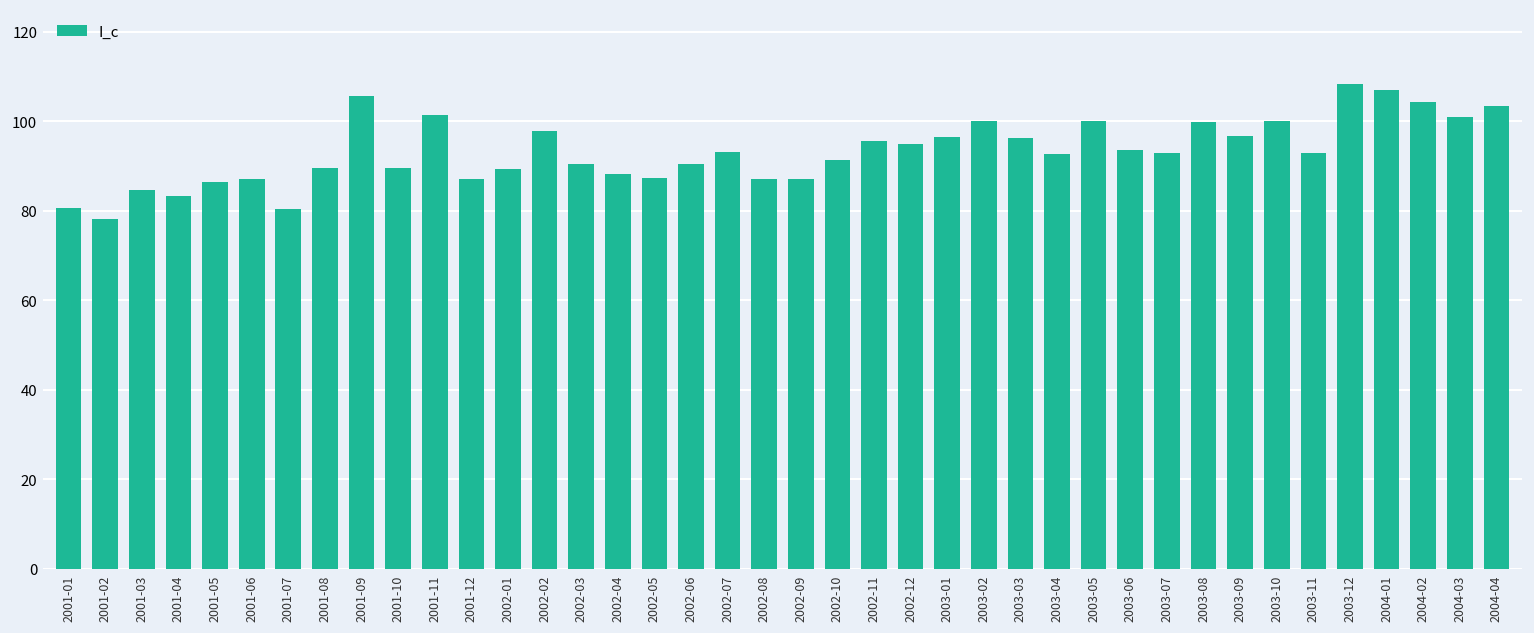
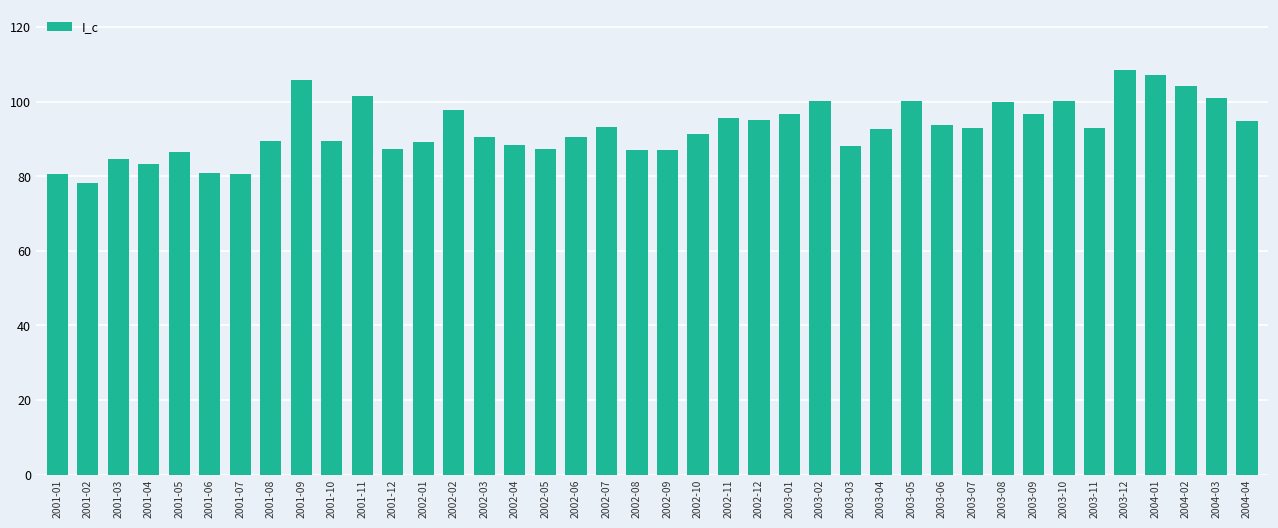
  {
    "2001-01": 81,
    "2001-02": 78,
    "2001-03": 85,
    "2001-04": 83,
    "2001-05": 86,
-   "2001-06": 87,
+   "2001-06": 81,
    "2001-07": 80,
    "2001-08": 90,
    "2001-09": 106,
    "2001-10": 90,
    "2001-11": 101,
    "2001-12": 87,
    "2002-01": 89,
    "2002-02": 98,
    "2002-03": 90,
    "2002-04": 88,
    "2002-05": 87,
    "2002-06": 90,
    "2002-07": 93,
    "2002-08": 87,
    "2002-09": 87,
    "2002-10": 91,
    "2002-11": 96,
    "2002-12": 95,
    "2003-01": 97,
    "2003-02": 100,
-   "2003-03": 96,
+   "2003-03": 88,
    "2003-04": 93,
    "2003-05": 100,
    "2003-06": 94,
    "2003-07": 93,
    "2003-08": 100,
    "2003-09": 97,
    "2003-10": 100,
    "2003-11": 93,
    "2003-12": 108,
    "2004-01": 107,
    "2004-02": 104,
    "2004-03": 101,
-   "2004-04": 103
+   "2004-04": 95
  }
